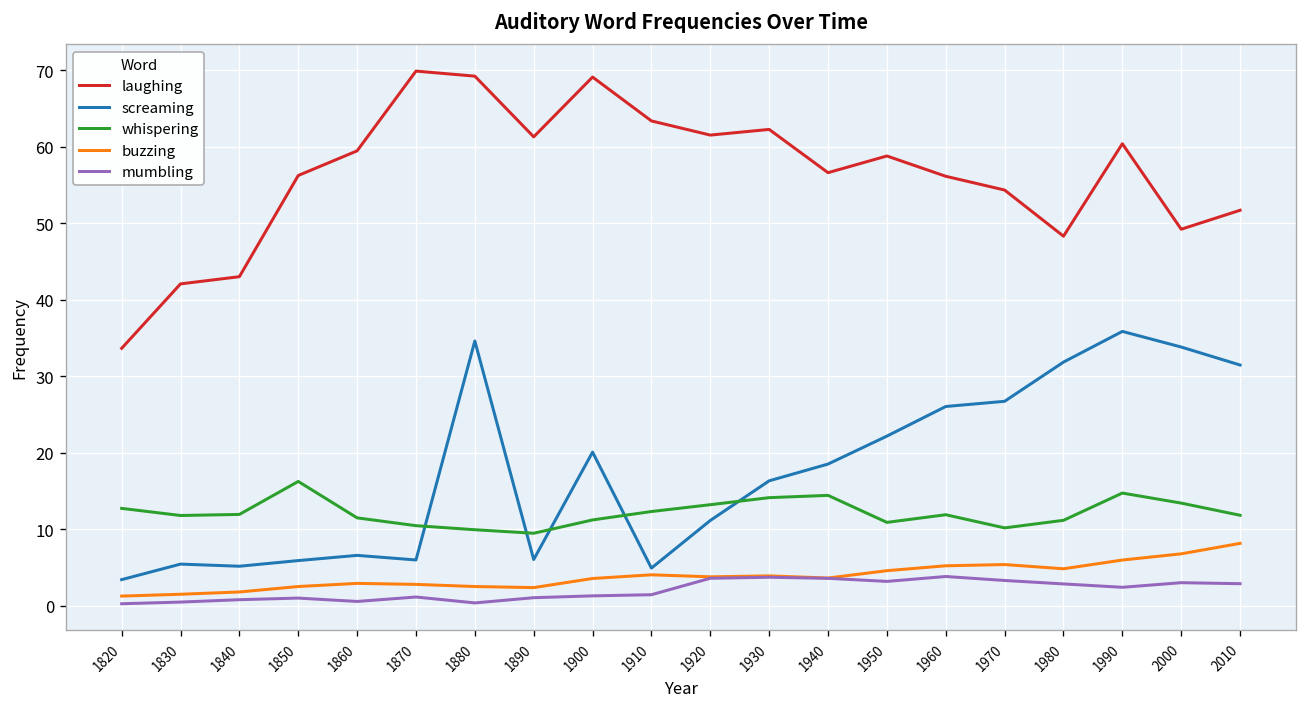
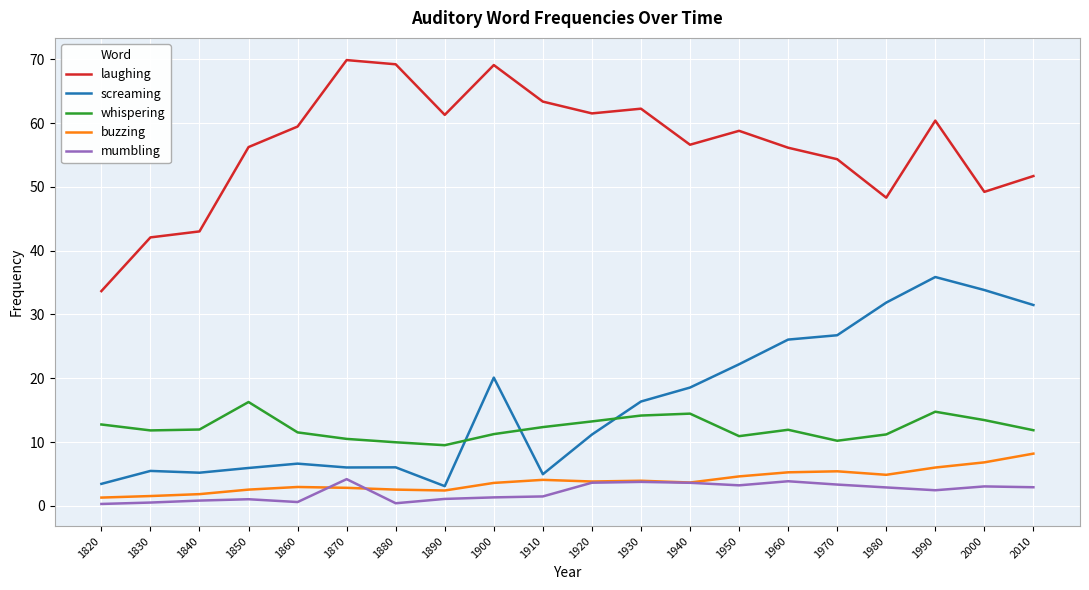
  {
    "laughing": {
      "1820": 34,
      "1830": 42,
      "1840": 43,
      "1850": 56,
      "1860": 59,
      "1870": 70,
      "1880": 69,
      "1890": 61,
      "1900": 69,
      "1910": 63,
      "1920": 62,
      "1930": 62,
      "1940": 57,
      "1950": 59,
      "1960": 56,
      "1970": 54,
      "1980": 48,
      "1990": 60,
      "2000": 49,
      "2010": 52
    },
    "screaming": {
      "1820": 3,
      "1830": 5,
      "1840": 5,
      "1850": 6,
      "1860": 7,
      "1870": 6,
-     "1880": 35,
-     "1890": 6,
+     "1880": 6,
+     "1890": 3,
      "1900": 20,
      "1910": 5,
      "1920": 11,
      "1930": 16,
      "1940": 19,
      "1950": 22,
      "1960": 26,
      "1970": 27,
      "1980": 32,
      "1990": 36,
      "2000": 34,
      "2010": 31
    },
    "whispering": {
      "1820": 13,
      "1830": 12,
      "1840": 12,
      "1850": 16,
      "1860": 12,
      "1870": 10,
      "1880": 10,
      "1890": 10,
      "1900": 11,
      "1910": 12,
      "1920": 13,
      "1930": 14,
      "1940": 14,
      "1950": 11,
      "1960": 12,
      "1970": 10,
      "1980": 11,
      "1990": 15,
      "2000": 13,
      "2010": 12
    },
    "buzzing": {
      "1820": 1,
      "1830": 2,
      "1840": 2,
      "1850": 3,
      "1860": 3,
      "1870": 3,
      "1880": 3,
      "1890": 2,
      "1900": 4,
      "1910": 4,
      "1950": 5,
      "1960": 5,
      "1970": 5,
      "1980": 5,
      "1990": 6,
      "2000": 7,
      "2010": 8
    },
    "mumbling": {
      "1820": 0,
      "1830": 1,
      "1840": 1,
      "1850": 1,
      "1860": 1,
-     "1870": 1,
+     "1870": 4,
      "1880": 0,
      "1890": 1,
      "1900": 1,
      "1910": 1,
      "1950": 3,
      "1960": 4,
      "1970": 3,
      "1980": 3,
      "1990": 2,
      "2000": 3,
      "2010": 3
    }
  }
